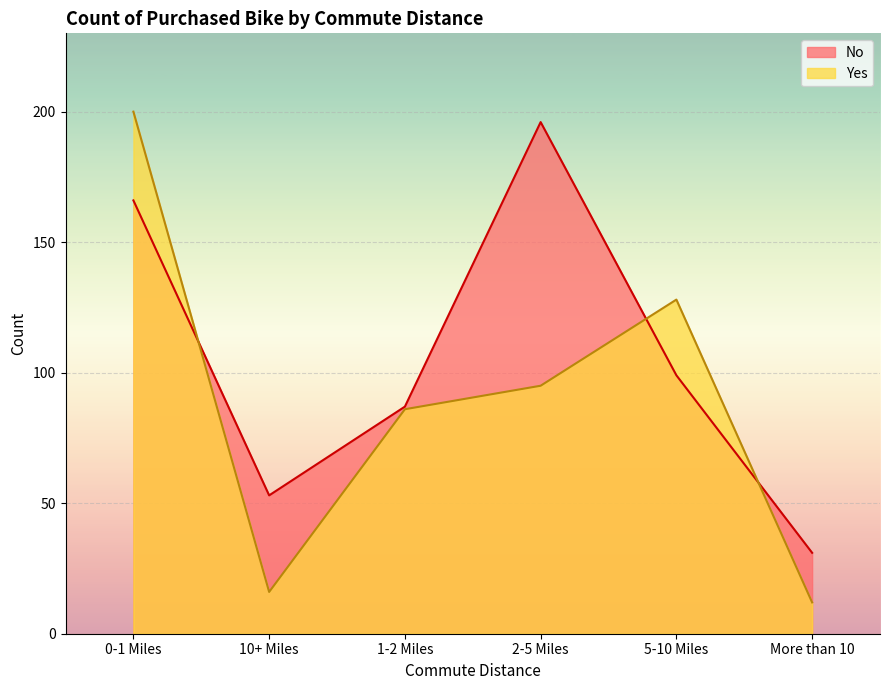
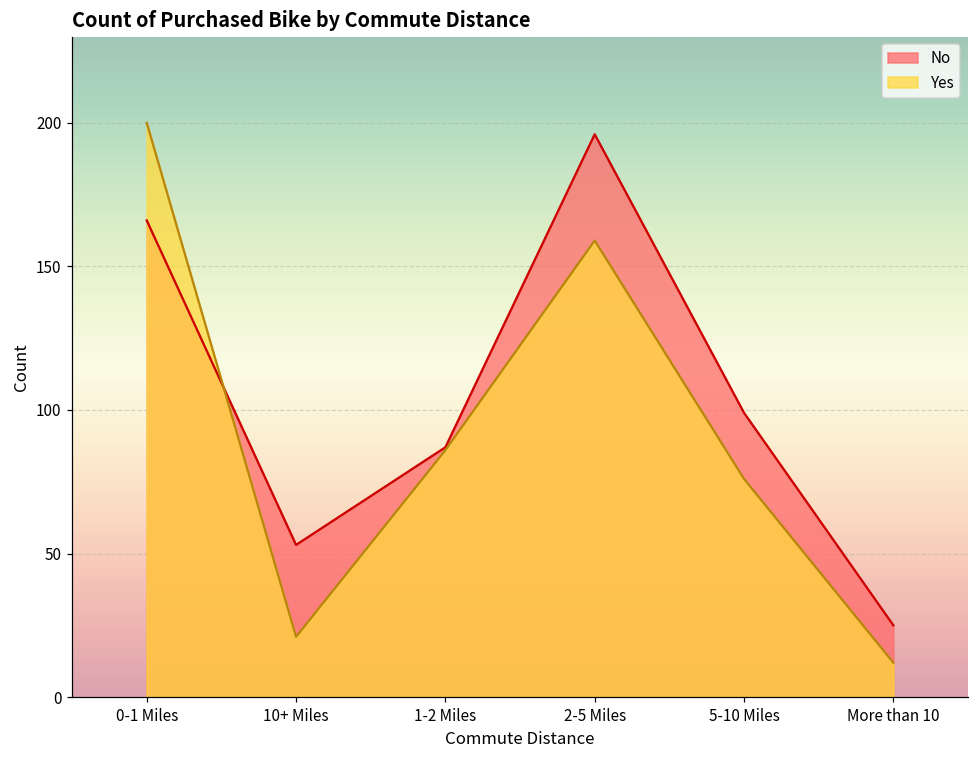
  {
    "No": {
      "0-1 Miles": 166,
      "10+ Miles": 53,
      "1-2 Miles": 87,
      "2-5 Miles": 196,
      "5-10 Miles": 99,
-     "More than 10": 31
+     "More than 10": 25
    },
    "Yes": {
      "0-1 Miles": 200,
-     "10+ Miles": 16,
+     "10+ Miles": 21,
      "1-2 Miles": 86,
-     "2-5 Miles": 95,
-     "5-10 Miles": 128,
+     "2-5 Miles": 159,
+     "5-10 Miles": 76,
      "More than 10": 12
    }
  }
